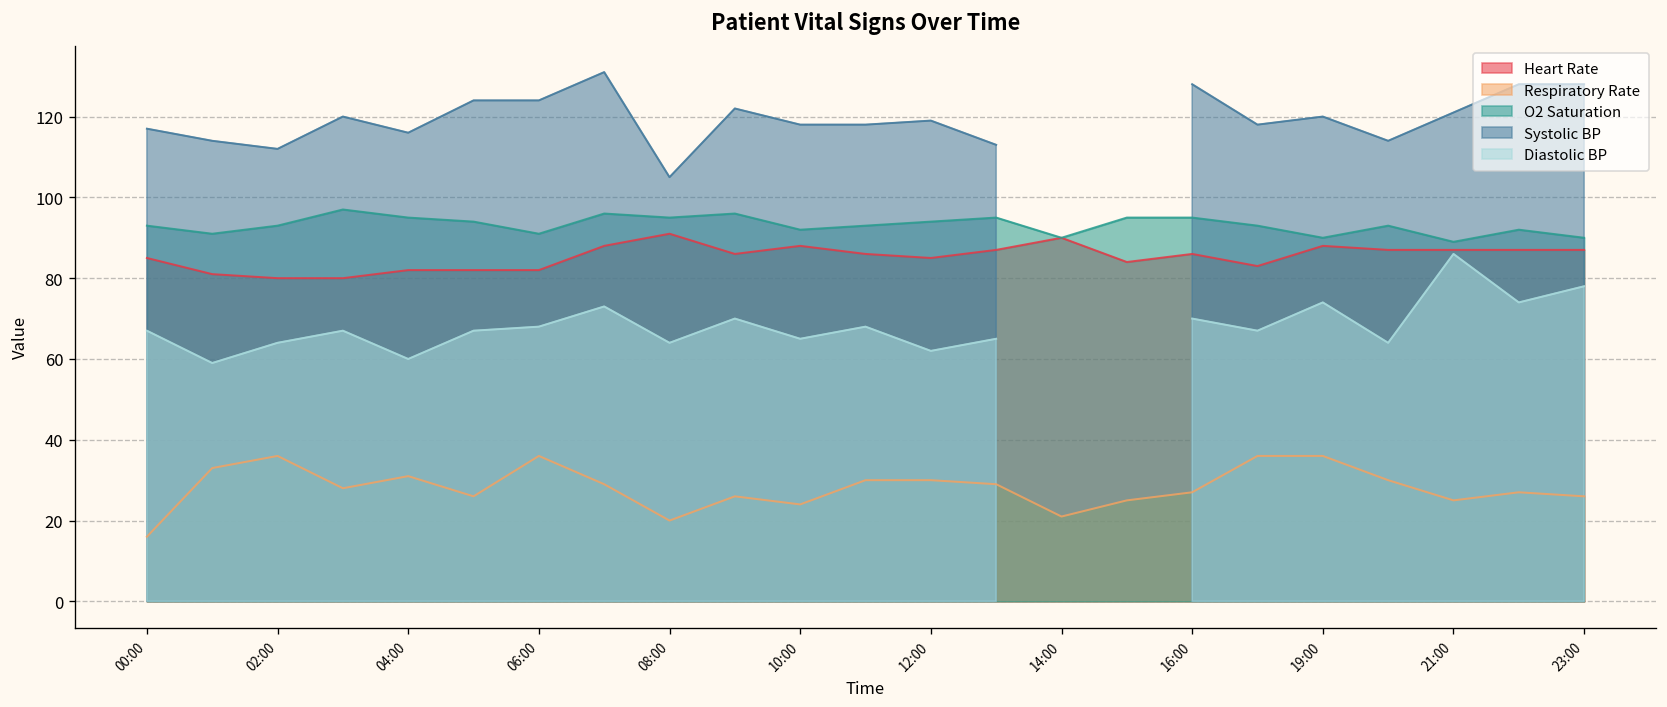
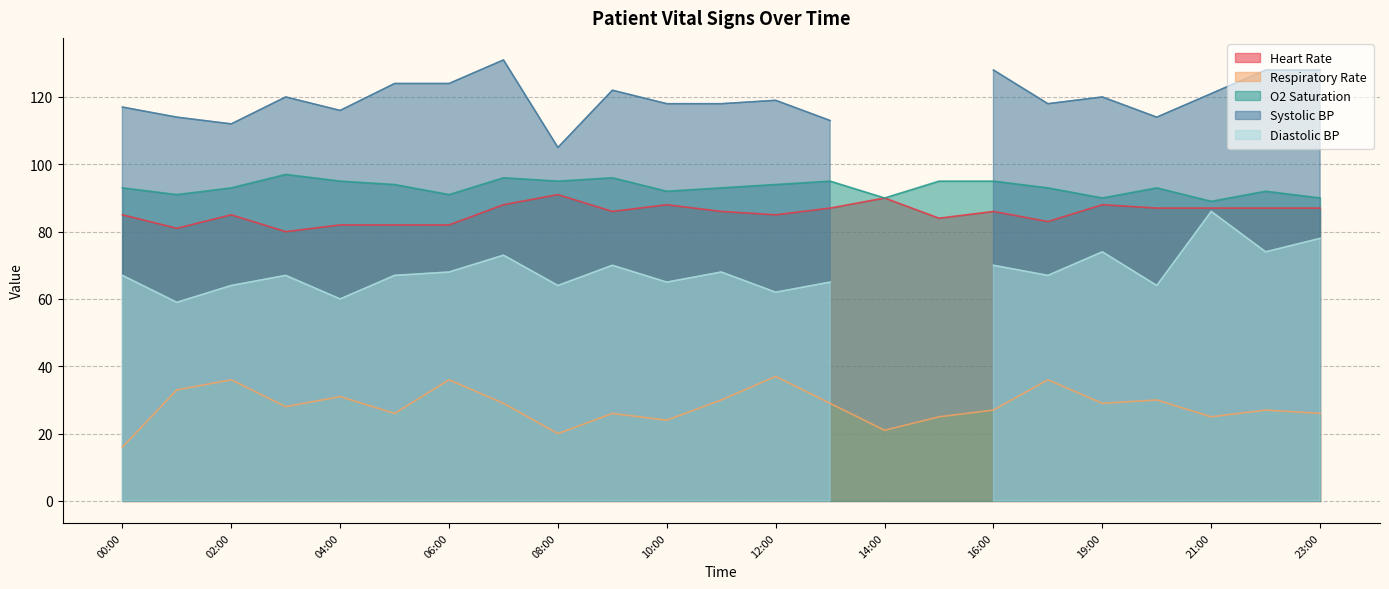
  {
    "Heart Rate": {
      "00:00": 85,
-     "02:00": 80,
+     "02:00": 85,
      "04:00": 82,
      "06:00": 82,
      "08:00": 91,
      "10:00": 88,
      "12:00": 85,
      "16:00": 86,
      "19:00": 88,
      "21:00": 87,
      "23:00": 87
    },
    "Respiratory Rate": {
      "00:00": 16,
      "02:00": 36,
      "04:00": 31,
      "06:00": 36,
      "08:00": 20,
      "10:00": 24,
-     "12:00": 30,
+     "12:00": 37,
      "14:00": 21,
      "16:00": 27,
-     "19:00": 36,
+     "19:00": 29,
      "21:00": 25,
      "23:00": 26
    }
  }
